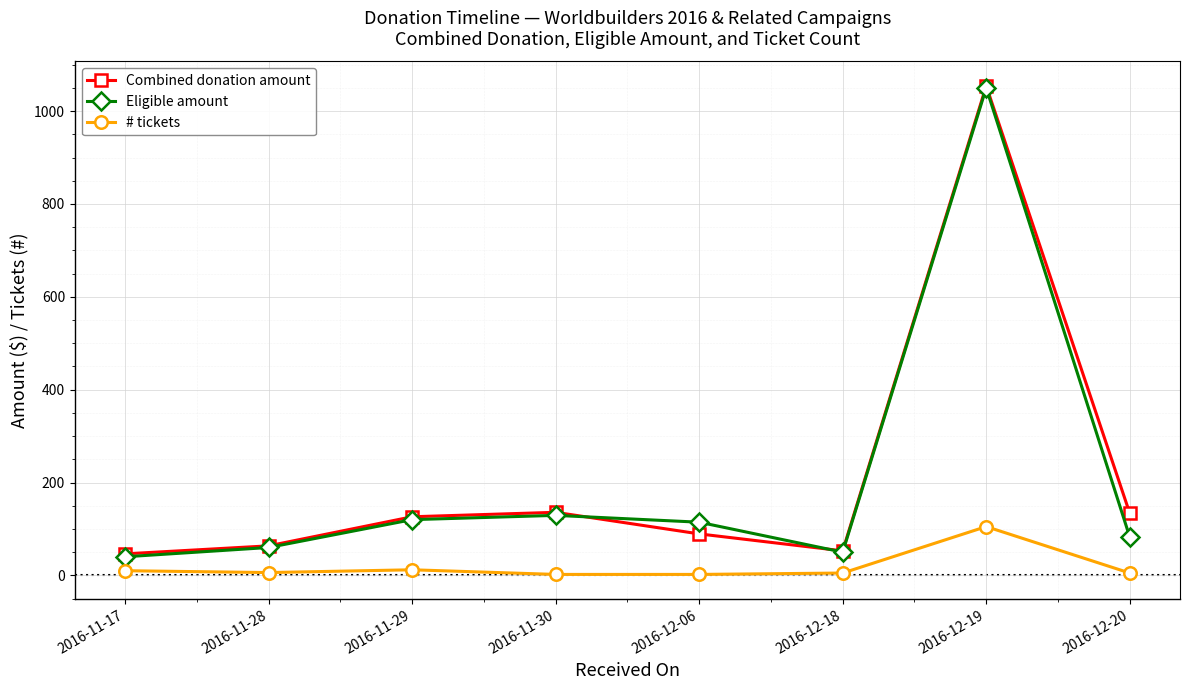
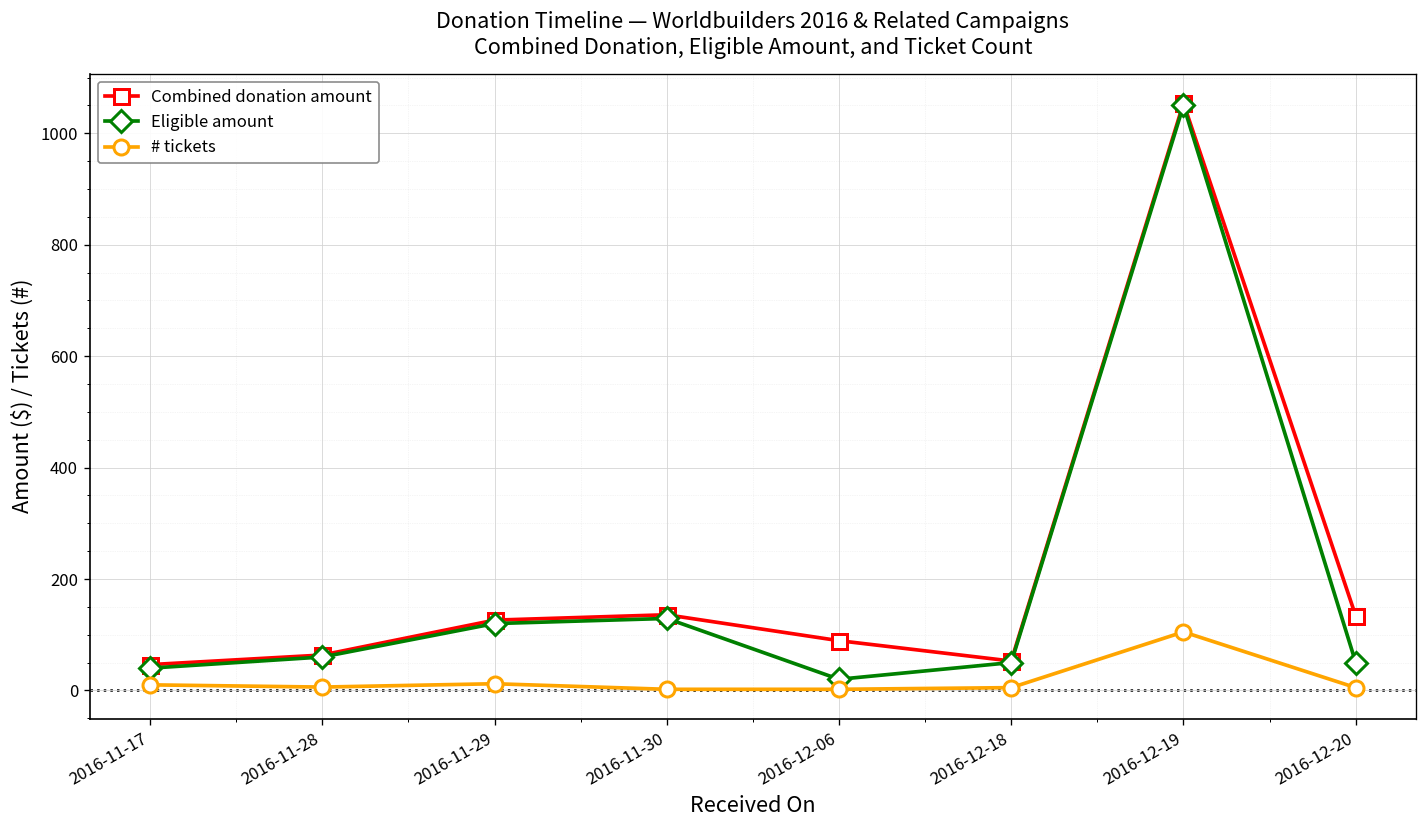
  {
    "Combined donation amount": {
      "2016-11-17": 50,
      "2016-11-29": 130,
      "2016-11-30": 140,
      "2016-12-06": 90,
      "2016-12-20": 130
    },
    "Eligible amount": {
      "2016-11-17": 40,
      "2016-11-29": 120,
      "2016-11-30": 130,
-     "2016-12-06": 110,
-     "2016-12-20": 80
+     "2016-12-06": 20,
+     "2016-12-20": 50
    },
    "# tickets": {
      "2016-11-17": 10,
      "2016-11-28": 10,
      "2016-11-29": 10,
      "2016-11-30": 0,
      "2016-12-06": 0,
      "2016-12-18": 10,
      "2016-12-19": 110,
      "2016-12-20": 10
    }
  }
